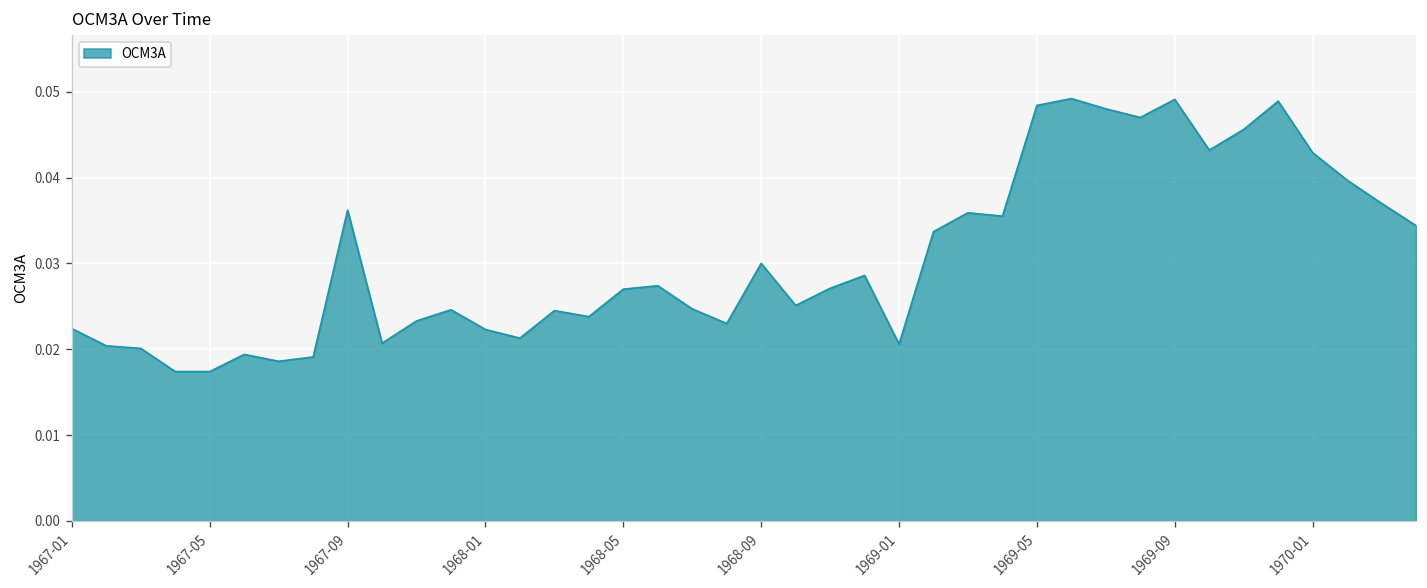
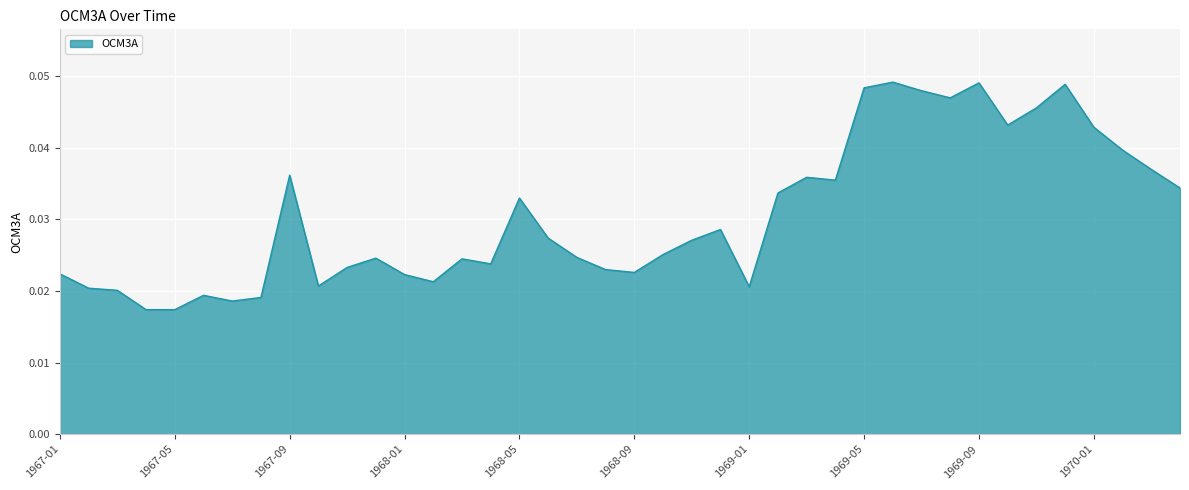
  {
    "1967-01": 0.022,
    "1967-05": 0.017,
    "1967-09": 0.036,
    "1968-01": 0.022,
-   "1968-05": 0.027,
-   "1968-09": 0.030,
+   "1968-05": 0.033,
+   "1968-09": 0.023,
    "1969-01": 0.021,
    "1969-05": 0.048,
    "1969-09": 0.049,
    "1970-01": 0.043
  }
